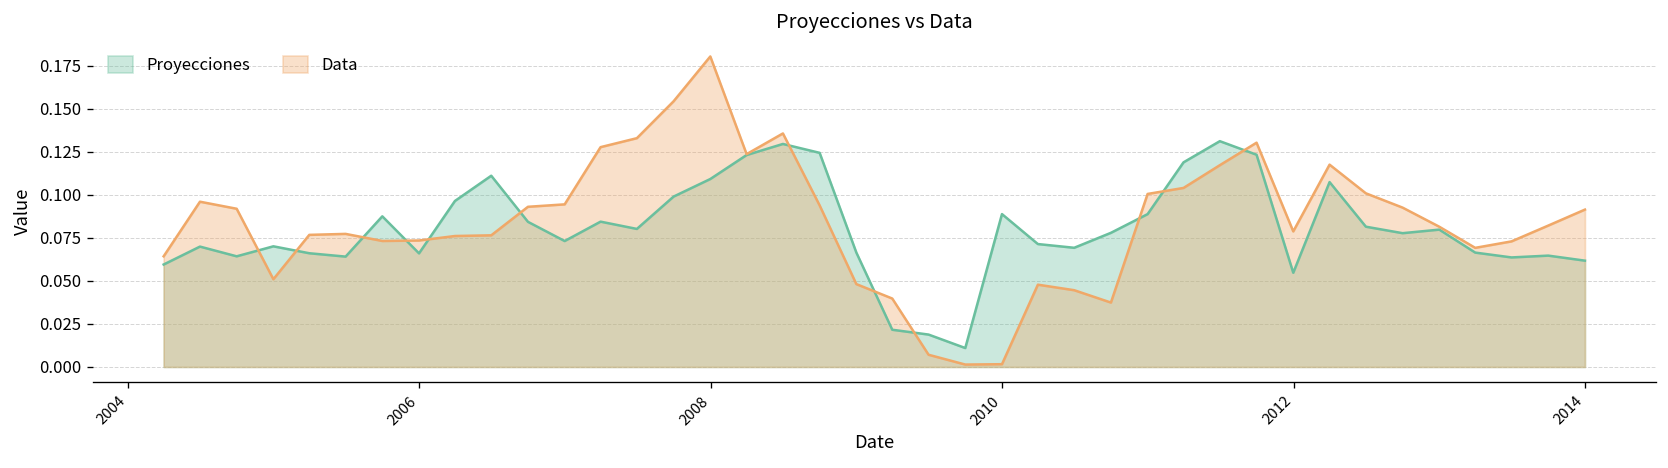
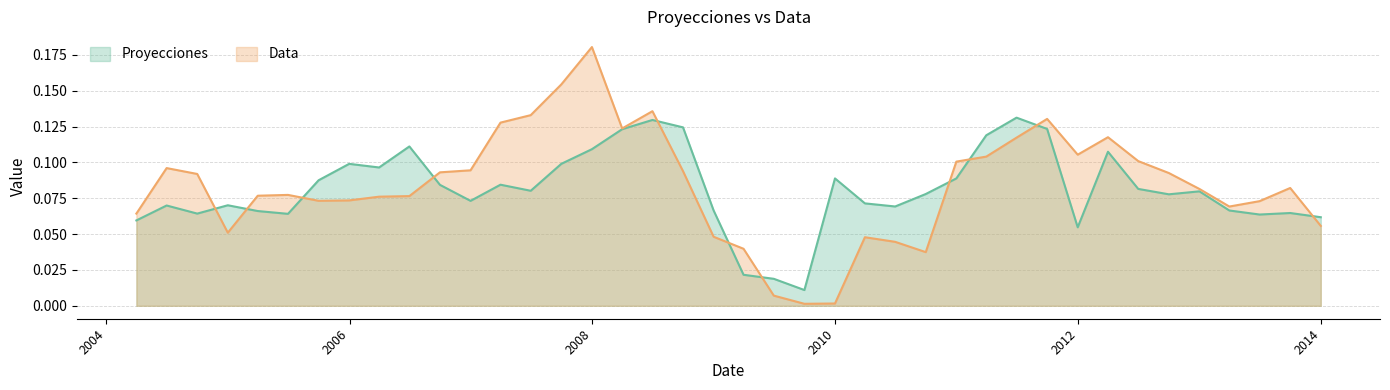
  {
    "Proyecciones": {
-     "2006": 0.066,
+     "2006": 0.099,
      "2008": 0.109,
      "2010": 0.089,
      "2012": 0.055,
      "2014": 0.062
    },
    "Data": {
      "2006": 0.073,
      "2008": 0.180,
      "2010": 0.002,
-     "2012": 0.079,
-     "2014": 0.091
+     "2012": 0.105,
+     "2014": 0.056
    }
  }
